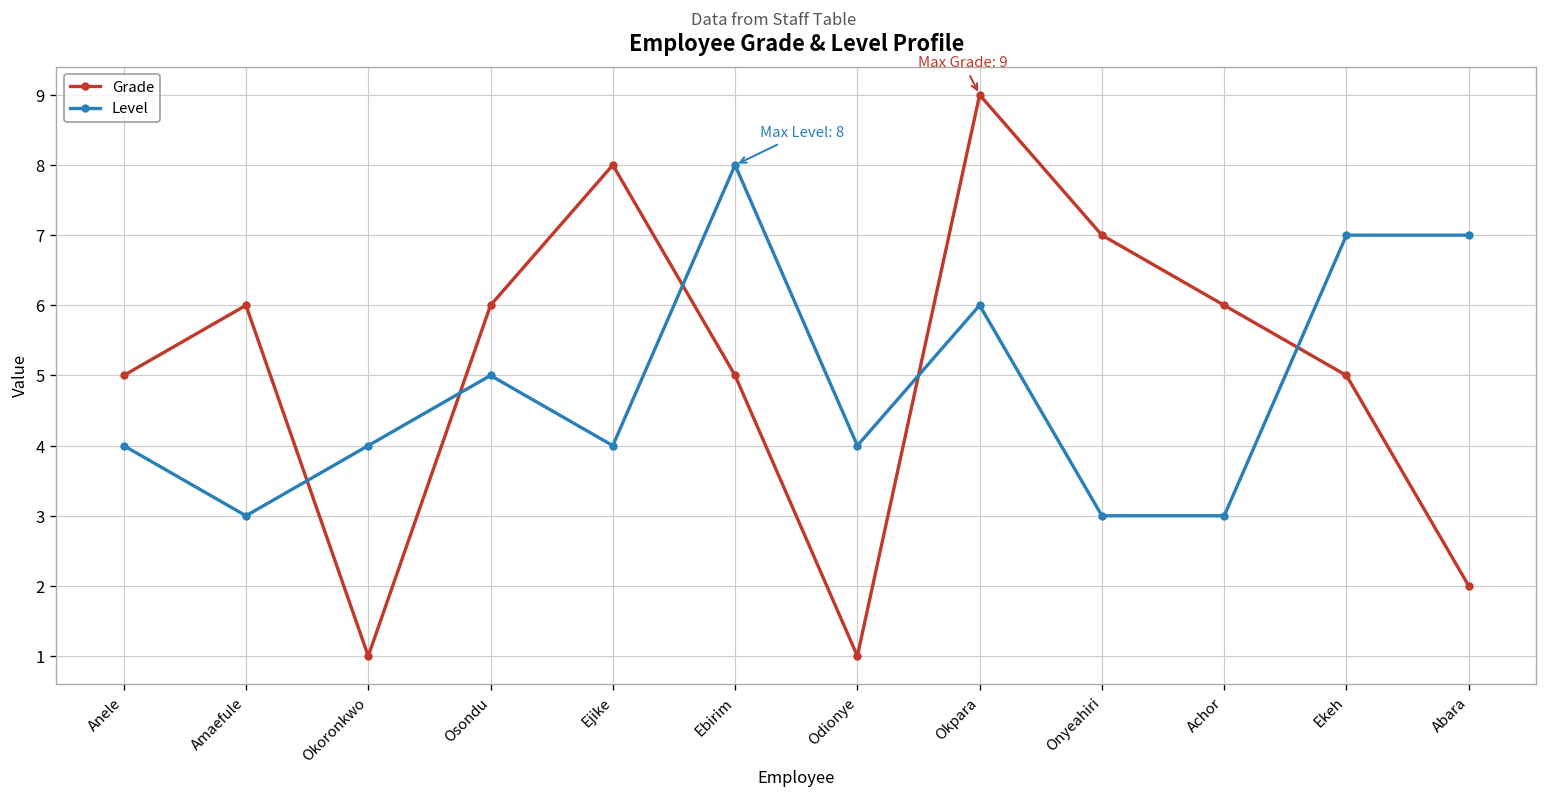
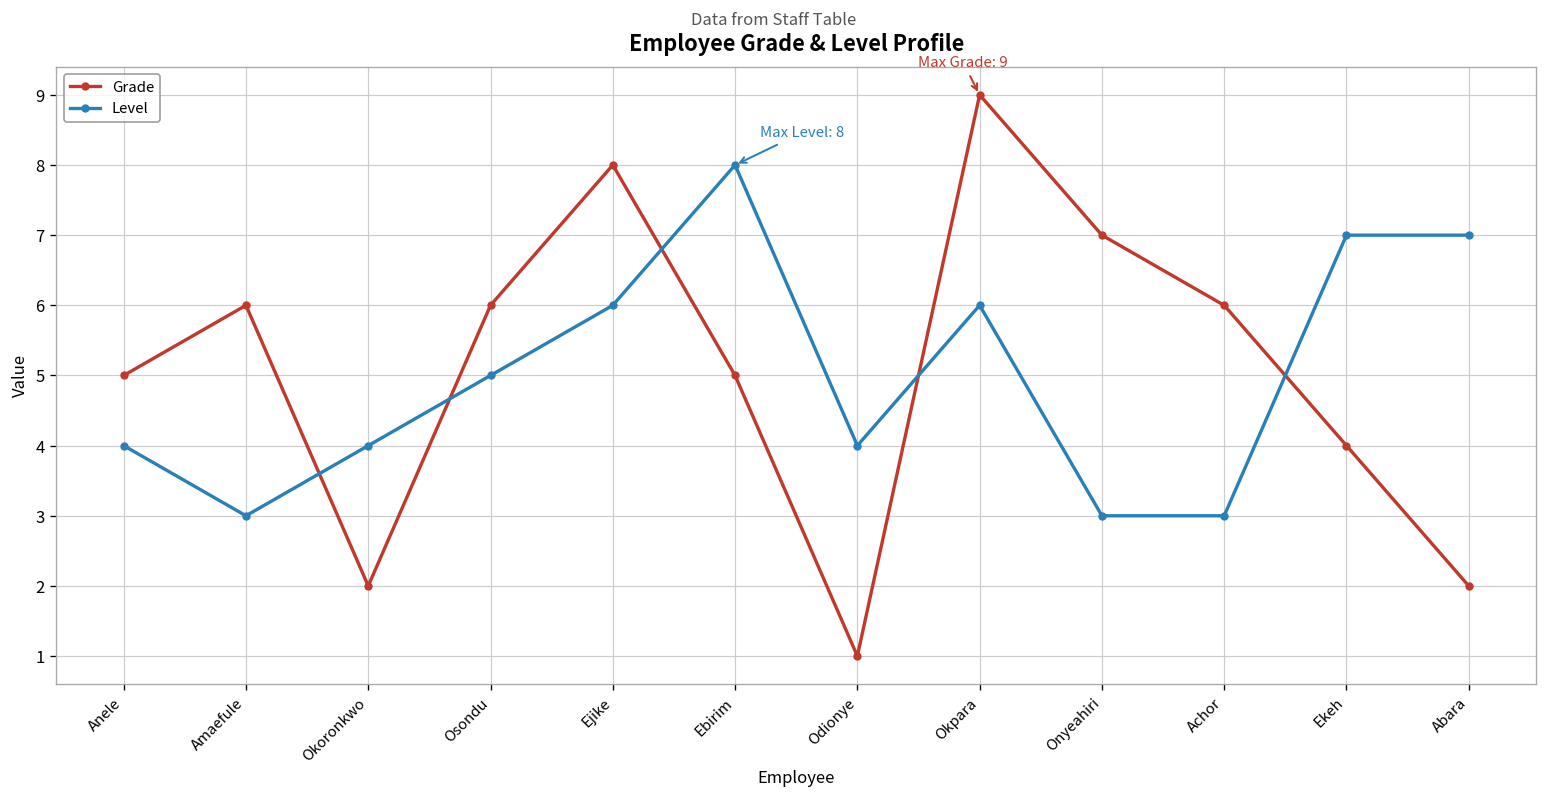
  {
    "Grade": {
      "Anele": 5,
      "Amaefule": 6,
-     "Okoronkwo": 1,
+     "Okoronkwo": 2,
      "Osondu": 6,
      "Ejike": 8,
      "Ebirim": 5,
      "Odionye": 1,
      "Onyeahiri": 7,
      "Achor": 6,
-     "Ekeh": 5,
+     "Ekeh": 4,
      "Abara": 2
    },
    "Level": {
      "Anele": 4,
      "Amaefule": 3,
      "Okoronkwo": 4,
      "Osondu": 5,
-     "Ejike": 4,
+     "Ejike": 6,
      "Odionye": 4,
      "Okpara": 6,
      "Onyeahiri": 3,
      "Achor": 3,
      "Ekeh": 7,
      "Abara": 7
    }
  }
